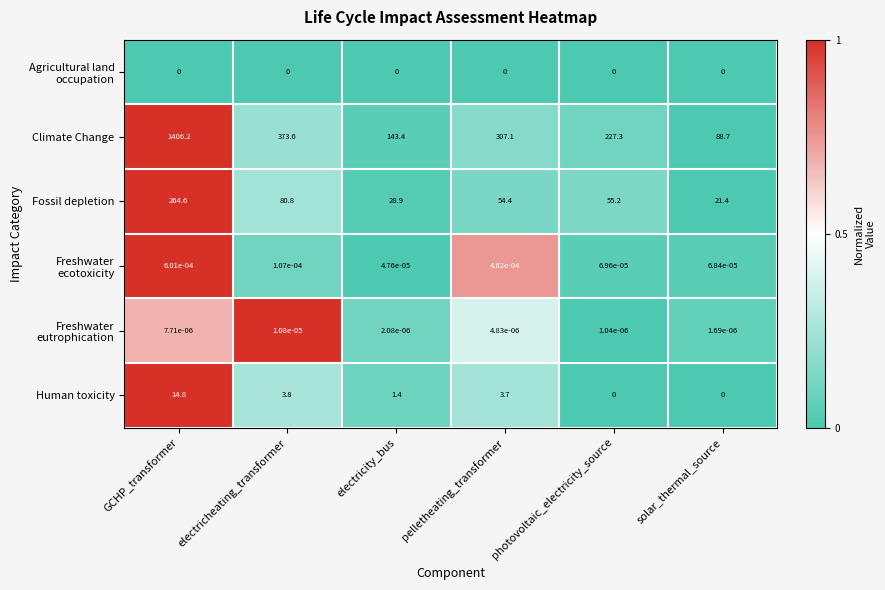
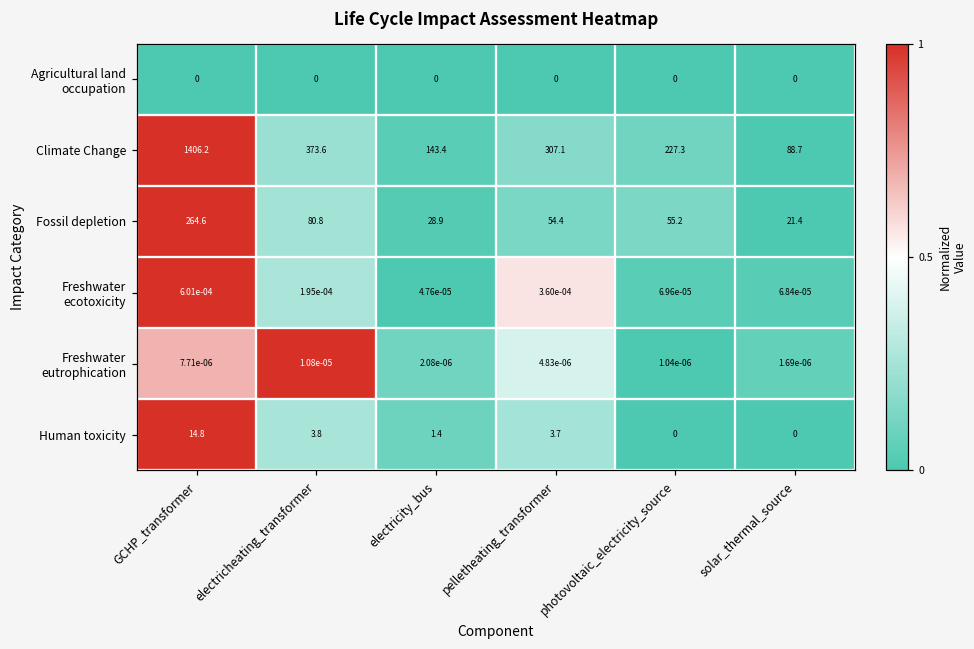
  {
    "Agricultural land occupation": {
      "GCHP_transformer": "0",
      "electricheating_transformer": "0",
      "electricity_bus": "0",
      "pelletheating_transformer": "0",
      "photovoltaic_electricity_source": "0",
      "solar_thermal_source": "0"
    },
    "Climate Change": {
      "GCHP_transformer": "1406.2",
      "electricheating_transformer": "373.6",
      "electricity_bus": "143.4",
      "pelletheating_transformer": "307.1",
      "photovoltaic_electricity_source": "227.3",
      "solar_thermal_source": "88.7"
    },
    "Fossil depletion": {
      "GCHP_transformer": "264.6",
      "electricheating_transformer": "80.8",
      "electricity_bus": "28.9",
      "pelletheating_transformer": "54.4",
      "photovoltaic_electricity_source": "55.2",
      "solar_thermal_source": "21.4"
    },
    "Freshwater ecotoxicity": {
      "GCHP_transformer": "6.01e-04",
-     "electricheating_transformer": "1.07e-04",
+     "electricheating_transformer": "1.95e-04",
      "electricity_bus": "4.76e-05",
-     "pelletheating_transformer": "4.62e-04",
+     "pelletheating_transformer": "3.60e-04",
      "photovoltaic_electricity_source": "6.96e-05",
      "solar_thermal_source": "6.84e-05"
    },
    "Freshwater eutrophication": {
      "GCHP_transformer": "7.71e-06",
      "electricheating_transformer": "1.08e-05",
      "electricity_bus": "2.08e-06",
      "pelletheating_transformer": "4.83e-06",
      "photovoltaic_electricity_source": "1.04e-06",
      "solar_thermal_source": "1.69e-06"
    },
    "Human toxicity": {
      "GCHP_transformer": "14.8",
      "electricheating_transformer": "3.8",
      "electricity_bus": "1.4",
      "pelletheating_transformer": "3.7",
      "photovoltaic_electricity_source": "0",
      "solar_thermal_source": "0"
    }
  }
